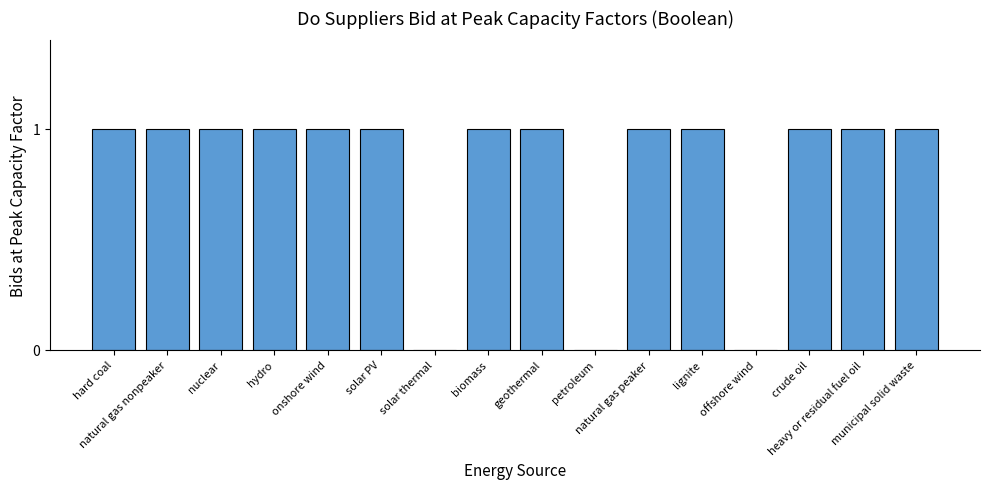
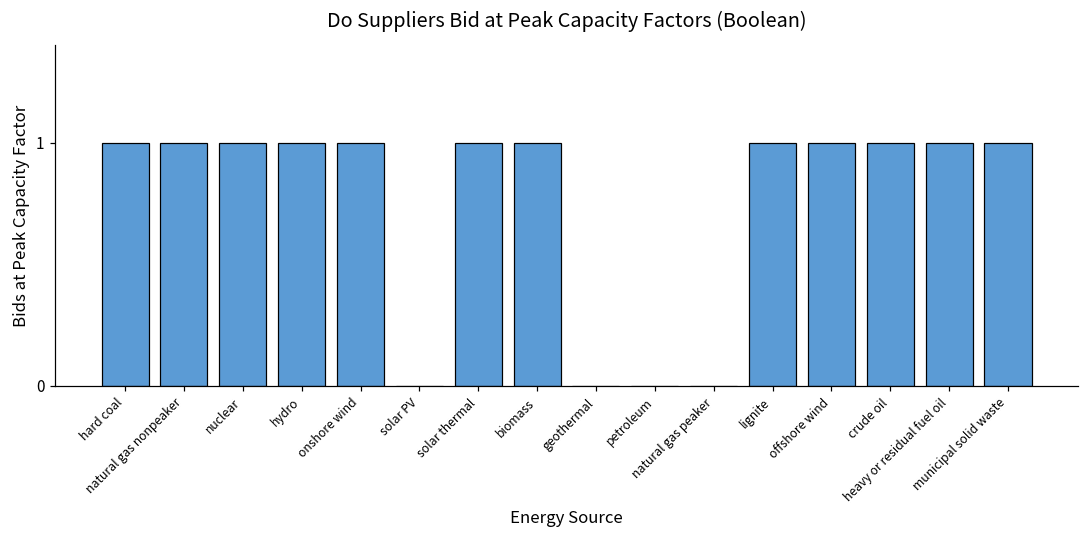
  {
    "hard coal": 1,
    "natural gas nonpeaker": 1,
    "nuclear": 1,
    "hydro": 1,
    "onshore wind": 1,
-   "solar PV": 1,
-   "solar thermal": 0,
+   "solar PV": 0,
+   "solar thermal": 1,
    "biomass": 1,
-   "geothermal": 1,
+   "geothermal": 0,
    "petroleum": 0,
-   "natural gas peaker": 1,
+   "natural gas peaker": 0,
    "lignite": 1,
-   "offshore wind": 0,
+   "offshore wind": 1,
    "crude oil": 1,
    "heavy or residual fuel oil": 1,
    "municipal solid waste": 1
  }
